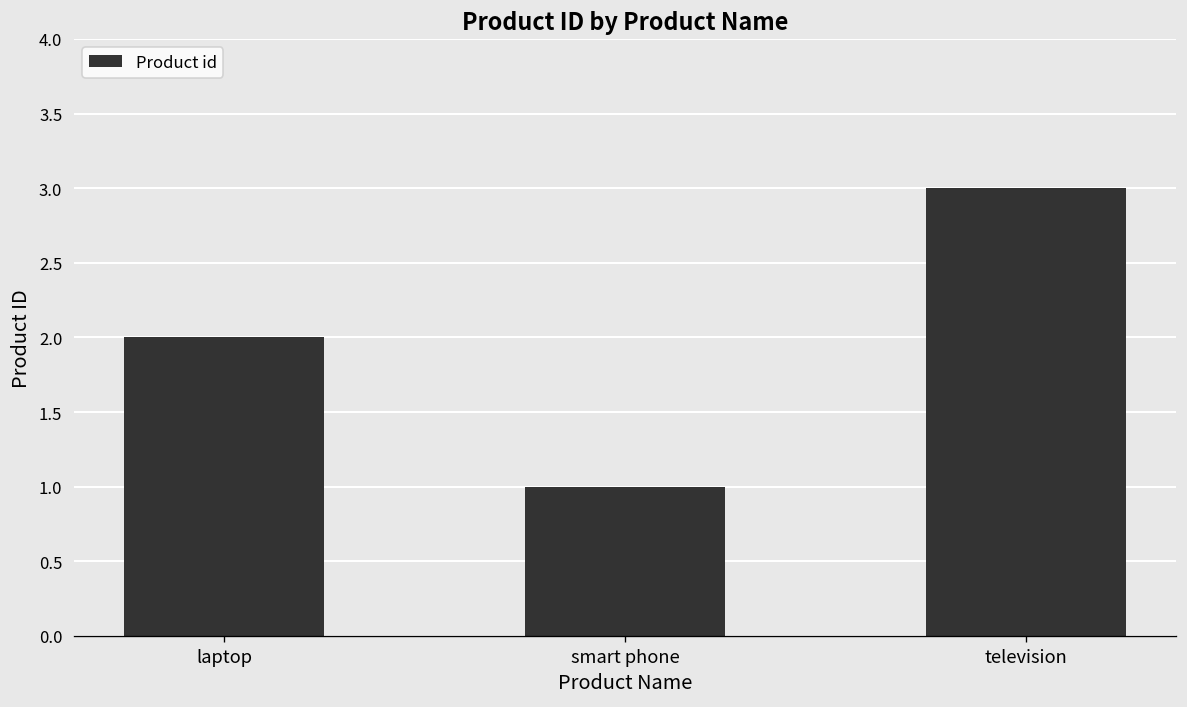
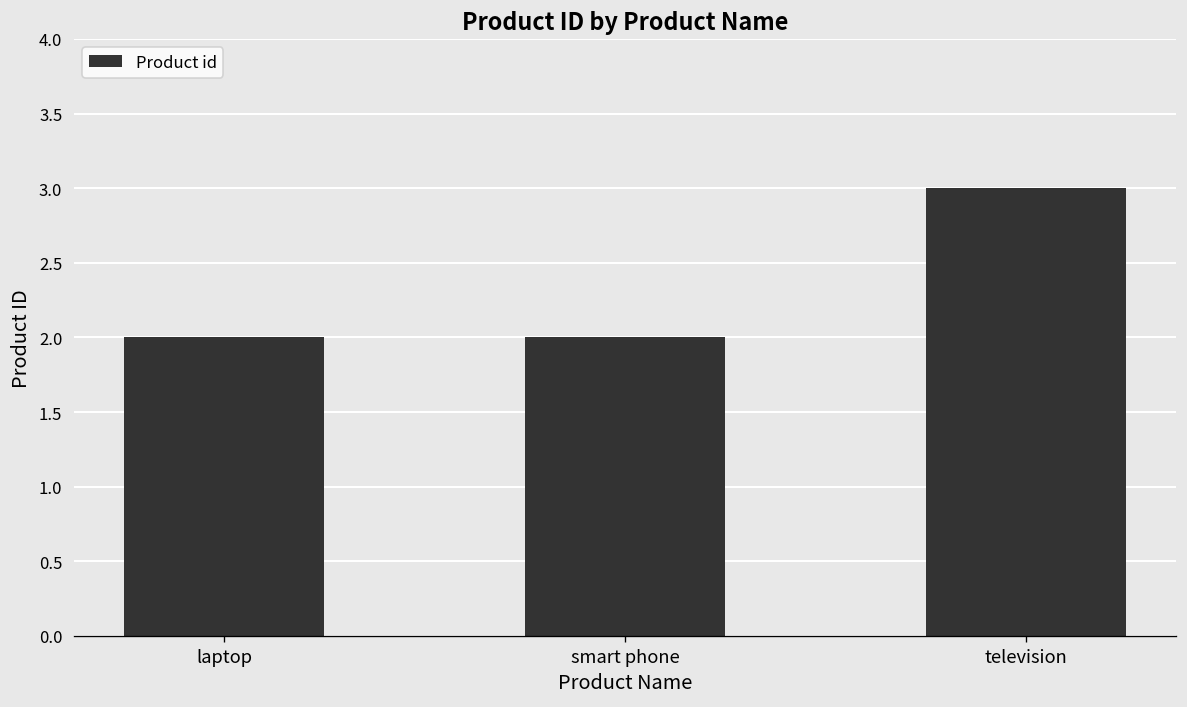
  {
    "laptop": 2,
-   "smart phone": 1,
+   "smart phone": 2,
    "television": 3
  }
